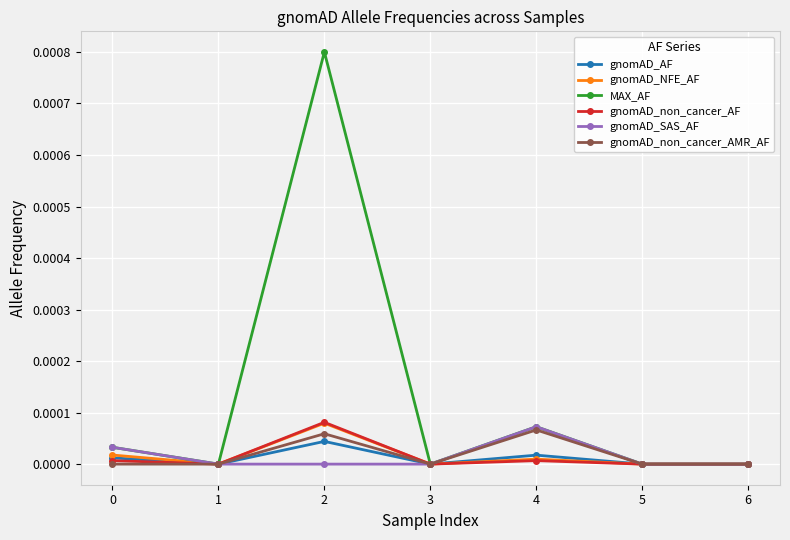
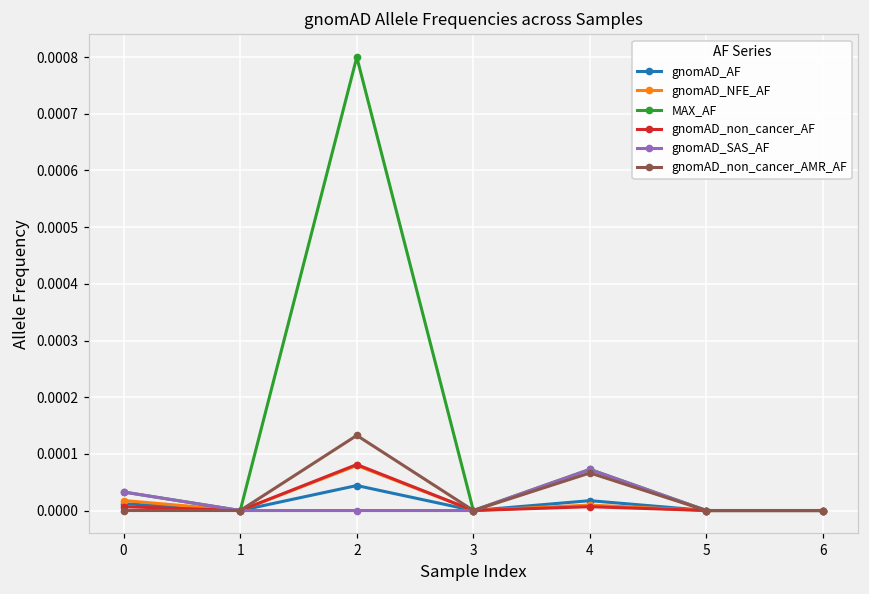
  {
    "gnomAD_AF": {
      "0": 0.00001,
      "2": 0.00004,
      "4": 0.00002
    },
    "gnomAD_NFE_AF": {
      "0": 0.00002
    },
    "MAX_AF": {
      "2": 0.00080
    },
    "gnomAD_non_cancer_AF": {
      "0": 0.00001
    },
    "gnomAD_SAS_AF": {
      "2": 0.00000
    },
    "gnomAD_non_cancer_AMR_AF": {
      "0": 0.00000,
-     "2": 0.00006,
+     "2": 0.00013,
      "4": 0.00007
    }
  }
